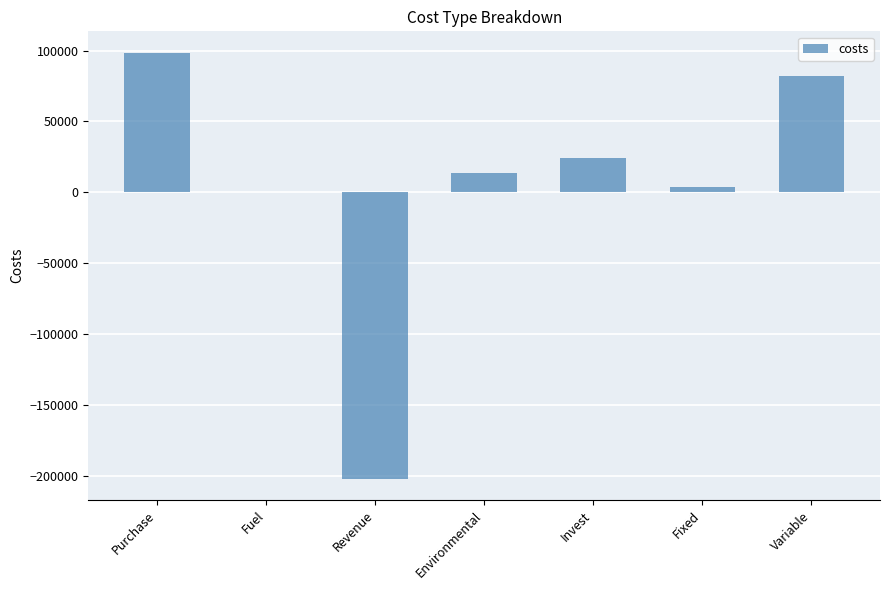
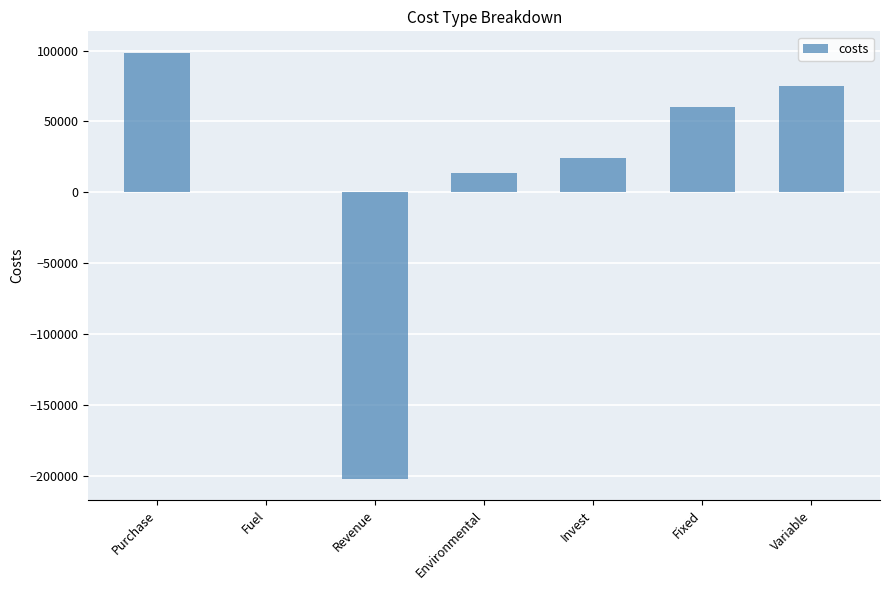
  {
    "Purchase": 99000,
    "Revenue": -202000,
    "Environmental": 14000,
    "Invest": 24000,
-   "Fixed": 4000,
-   "Variable": 82000
+   "Fixed": 60000,
+   "Variable": 75000
  }
